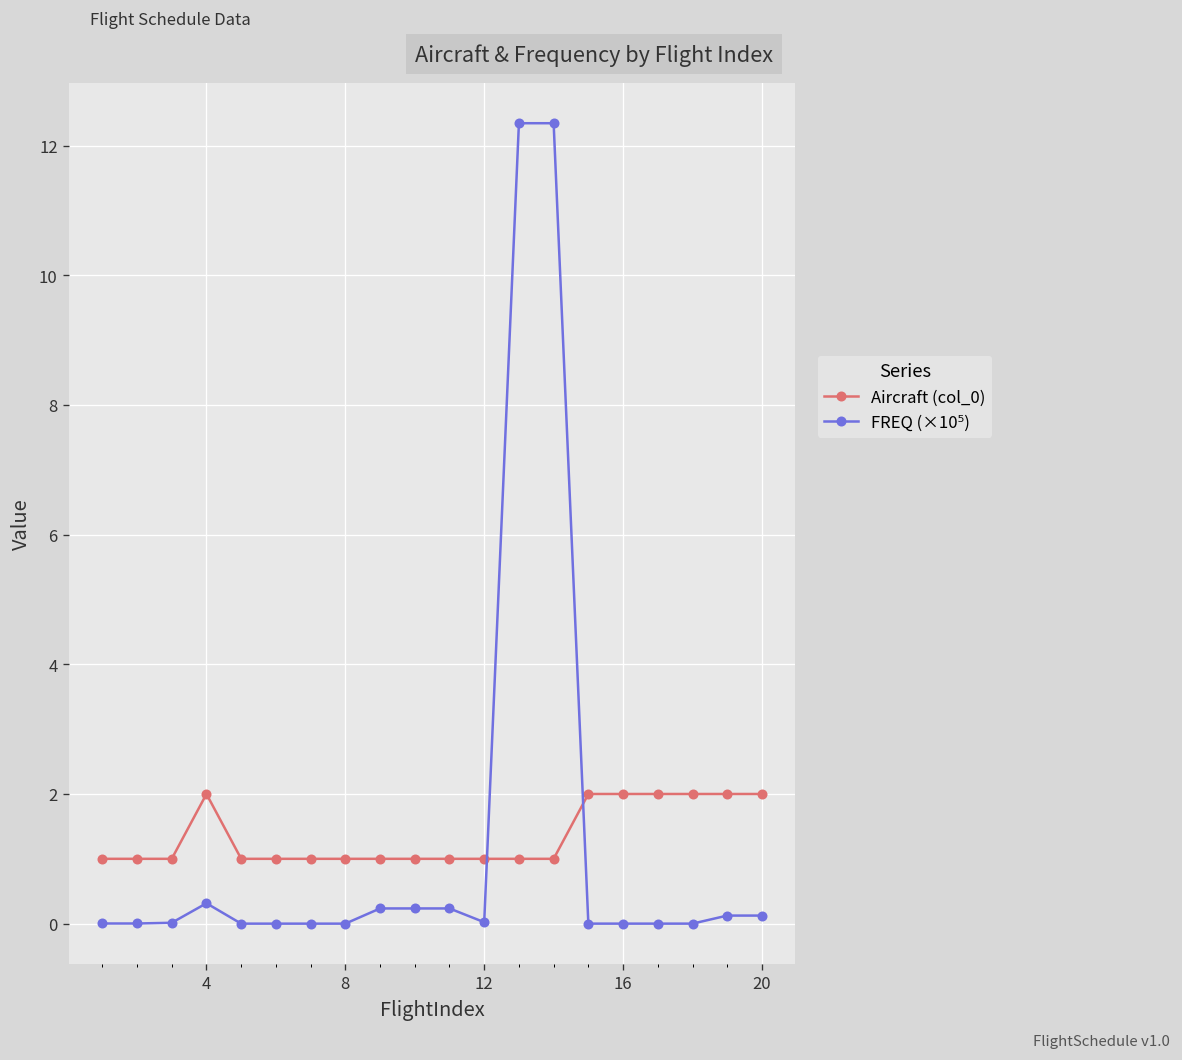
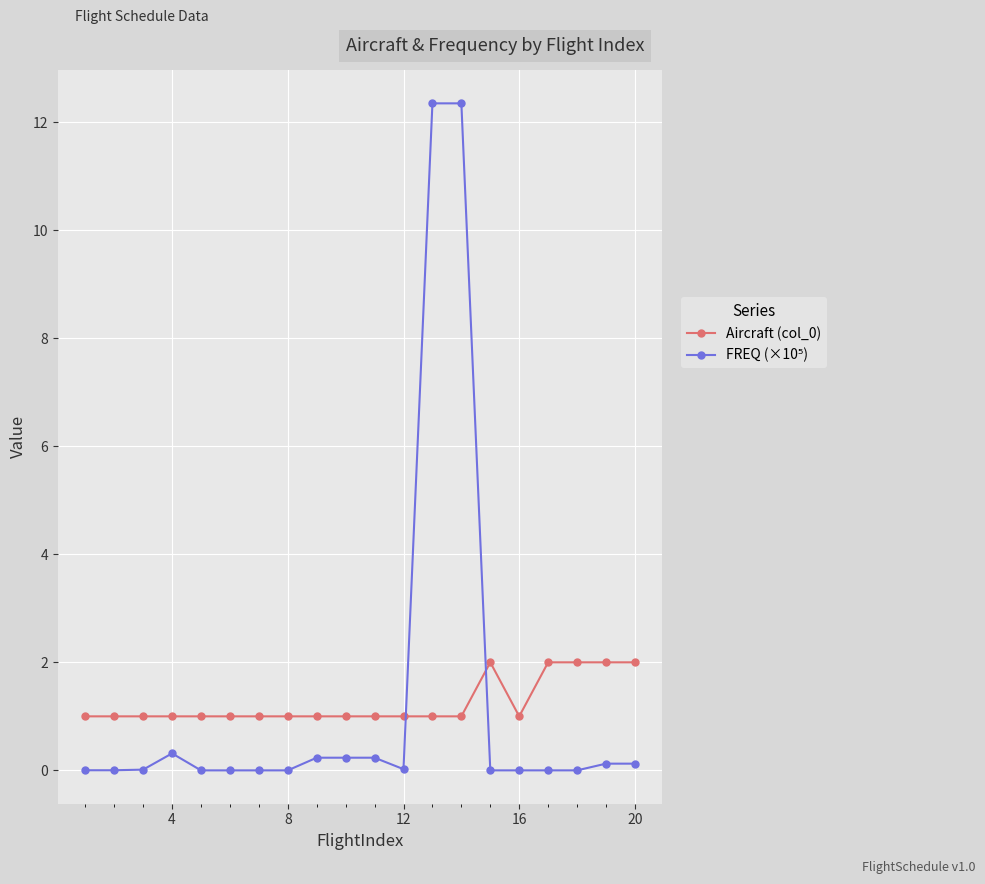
  {
    "Aircraft (col_0)": {
-     "4": 2,
+     "4": 1,
      "8": 1,
      "12": 1,
-     "16": 2,
+     "16": 1,
      "20": 2
    },
    "FREQ (×10⁵)": {
      "4": 0.3,
      "8": 0,
      "12": 0,
      "16": 0,
      "20": 0.1
    }
  }
